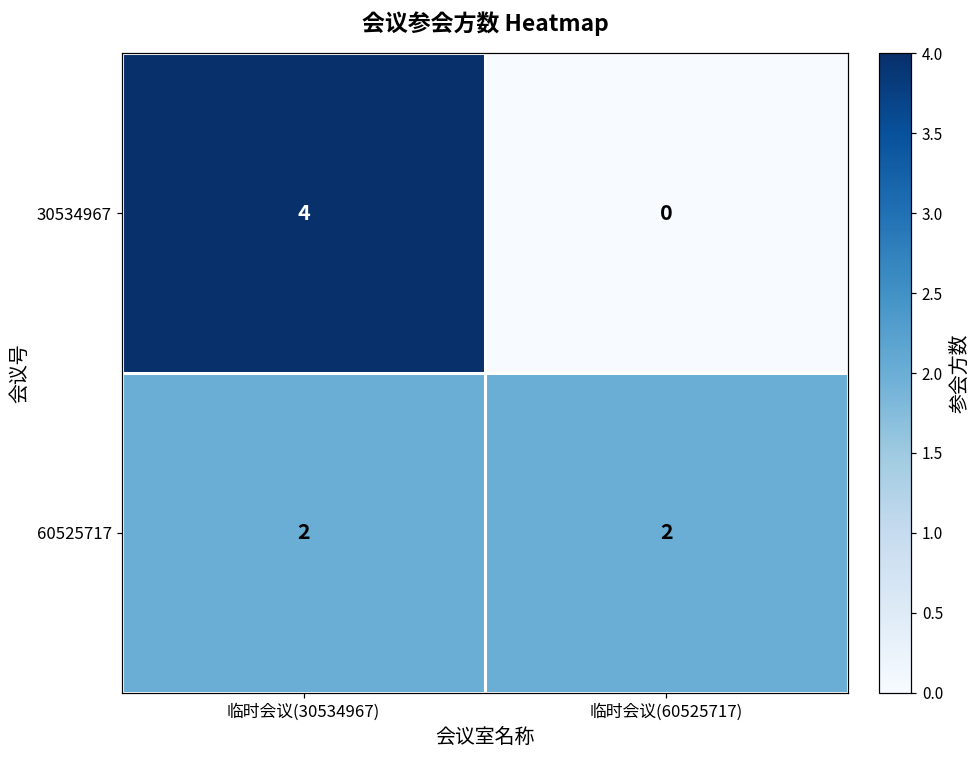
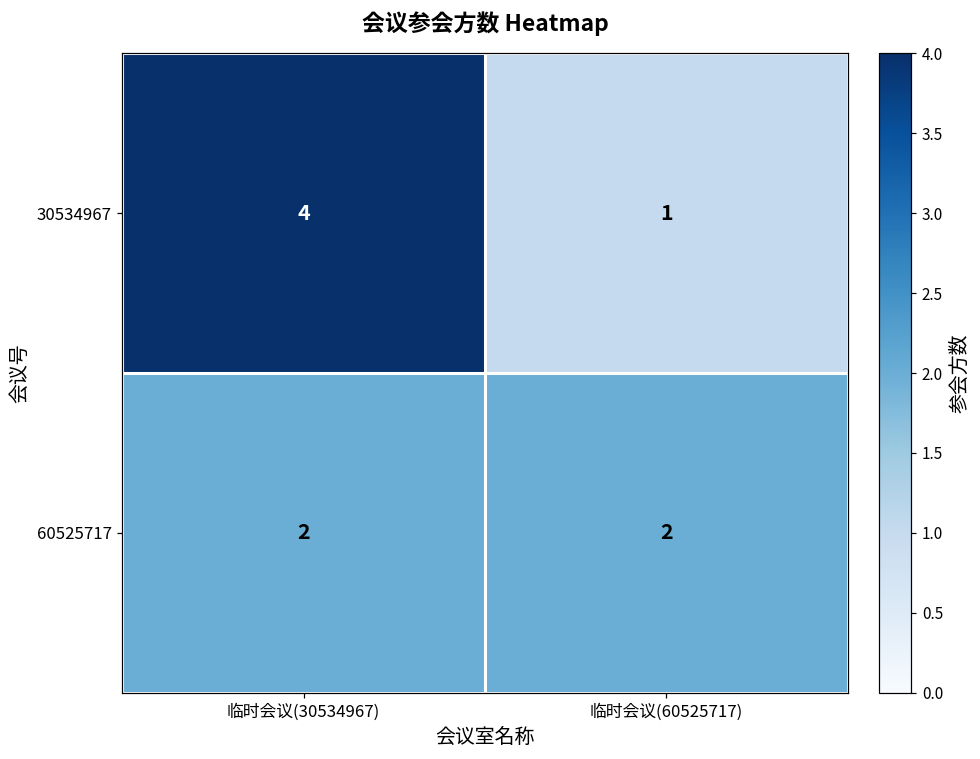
  {
    "30534967": {
      "临时会议(30534967)": 4,
-     "临时会议(60525717)": 0
+     "临时会议(60525717)": 1
    },
    "60525717": {
      "临时会议(30534967)": 2,
      "临时会议(60525717)": 2
    }
  }
